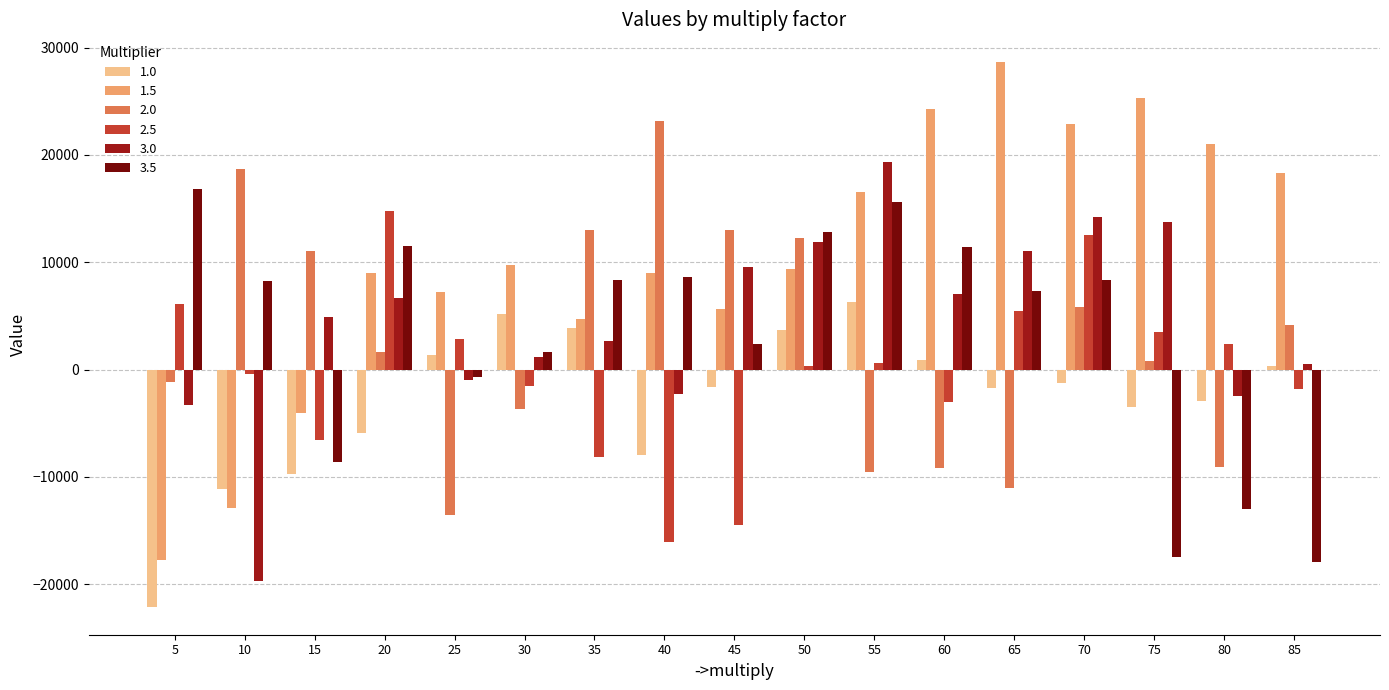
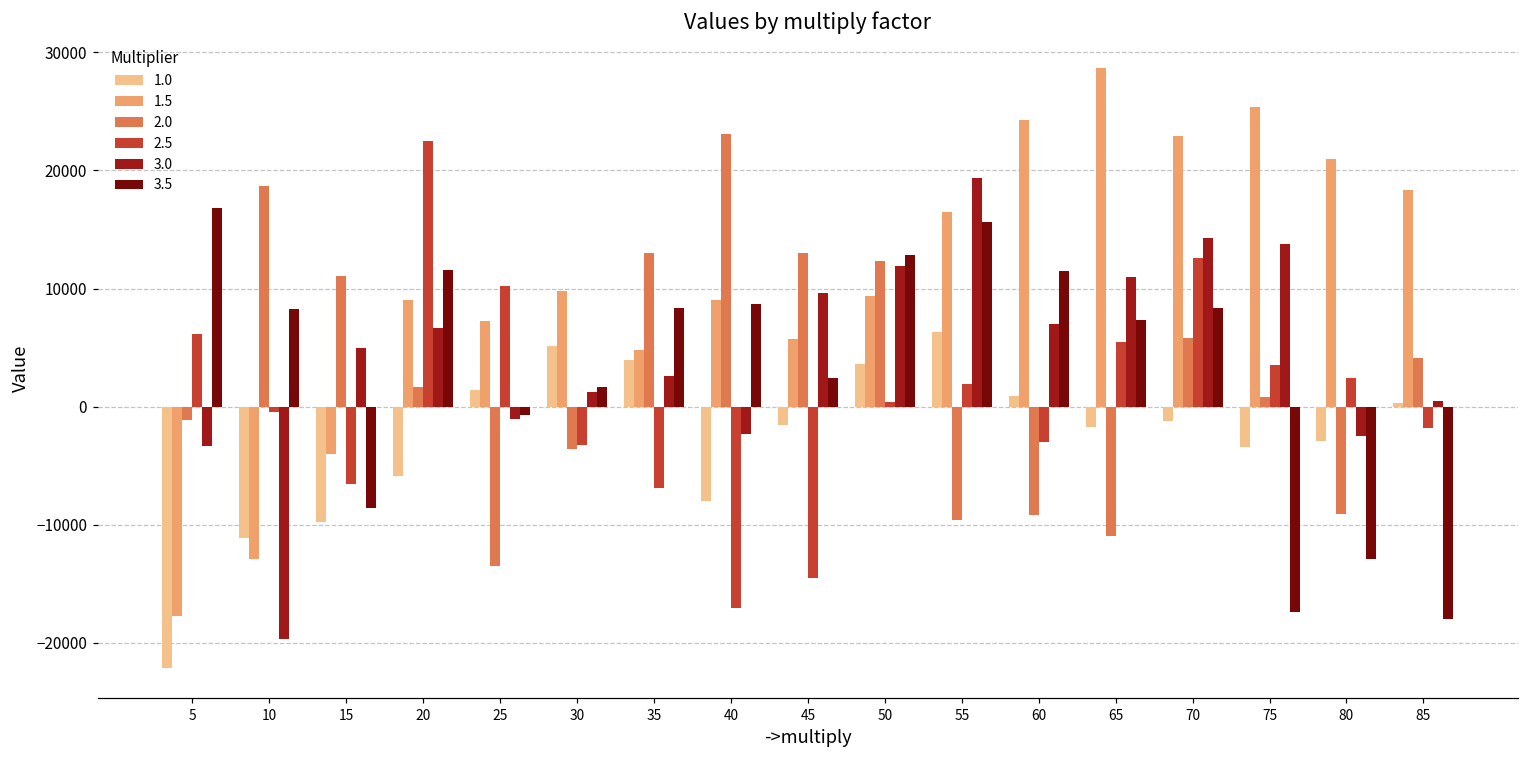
  {
    "2.5": {
      "5": 6100,
      "10": -400,
      "15": -6600,
-     "20": 14800,
-     "25": 2800,
-     "30": -1500,
-     "35": -8100,
-     "40": -16000,
+     "20": 22500,
+     "25": 10200,
+     "30": -3200,
+     "35": -6900,
+     "40": -17000,
      "45": -14500,
      "50": 400,
-     "55": 600,
+     "55": 1900,
      "60": -3000,
      "65": 5500,
      "70": 12600,
      "75": 3500,
      "80": 2400,
      "85": -1800
    }
  }
